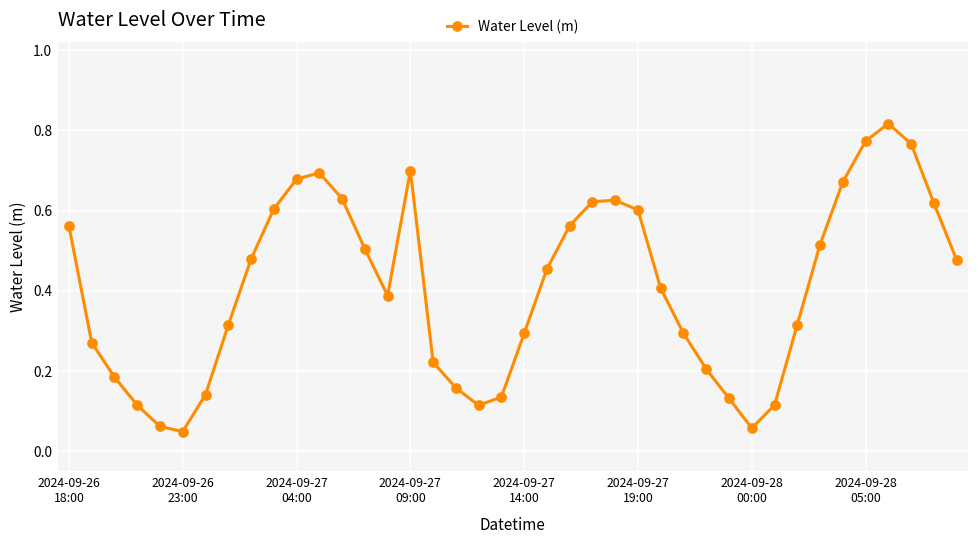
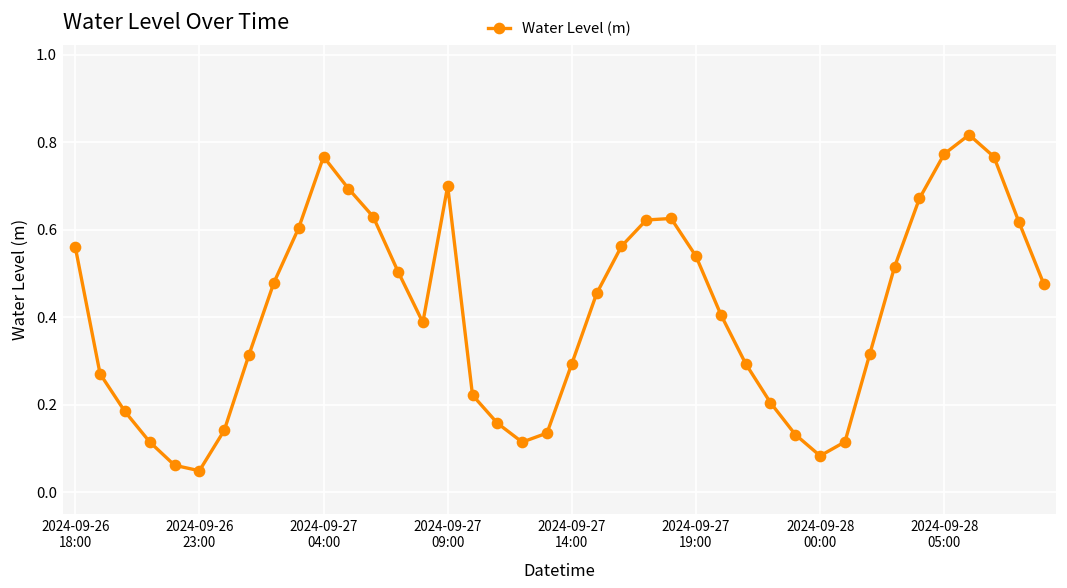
  {
    "2024-09-26 18:00": 0.56,
    "2024-09-26 23:00": 0.05,
-   "2024-09-27 04:00": 0.68,
+   "2024-09-27 04:00": 0.77,
    "2024-09-27 09:00": 0.70,
    "2024-09-27 14:00": 0.29,
-   "2024-09-27 19:00": 0.60,
-   "2024-09-28 00:00": 0.06,
+   "2024-09-27 19:00": 0.54,
+   "2024-09-28 00:00": 0.08,
    "2024-09-28 05:00": 0.77
  }
